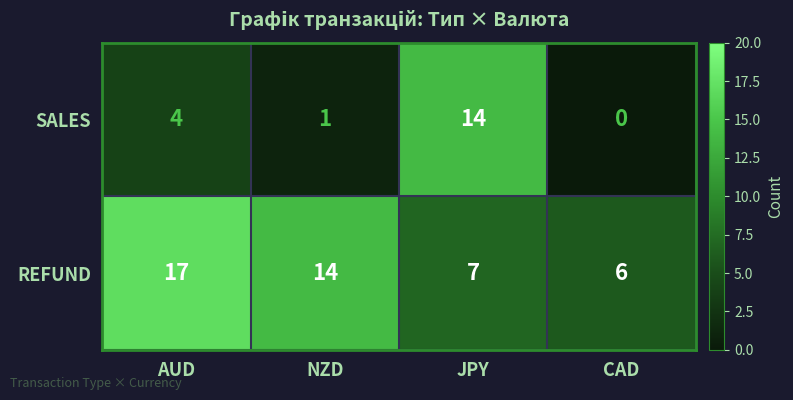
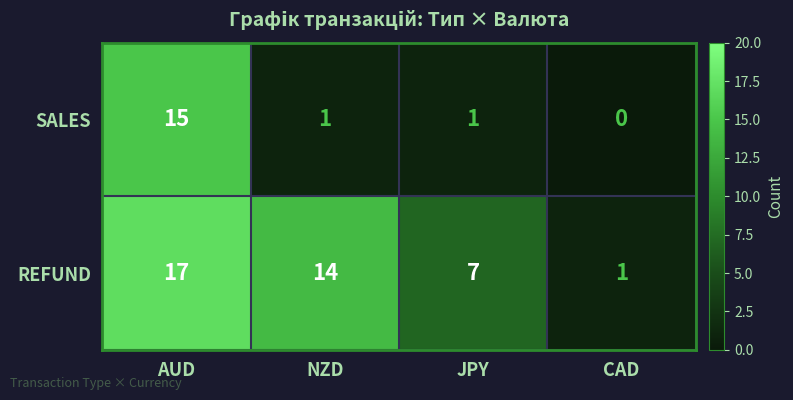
  {
    "SALES": {
-     "AUD": 4,
+     "AUD": 15,
      "NZD": 1,
-     "JPY": 14,
+     "JPY": 1,
      "CAD": 0
    },
    "REFUND": {
      "AUD": 17,
      "NZD": 14,
      "JPY": 7,
-     "CAD": 6
+     "CAD": 1
    }
  }
